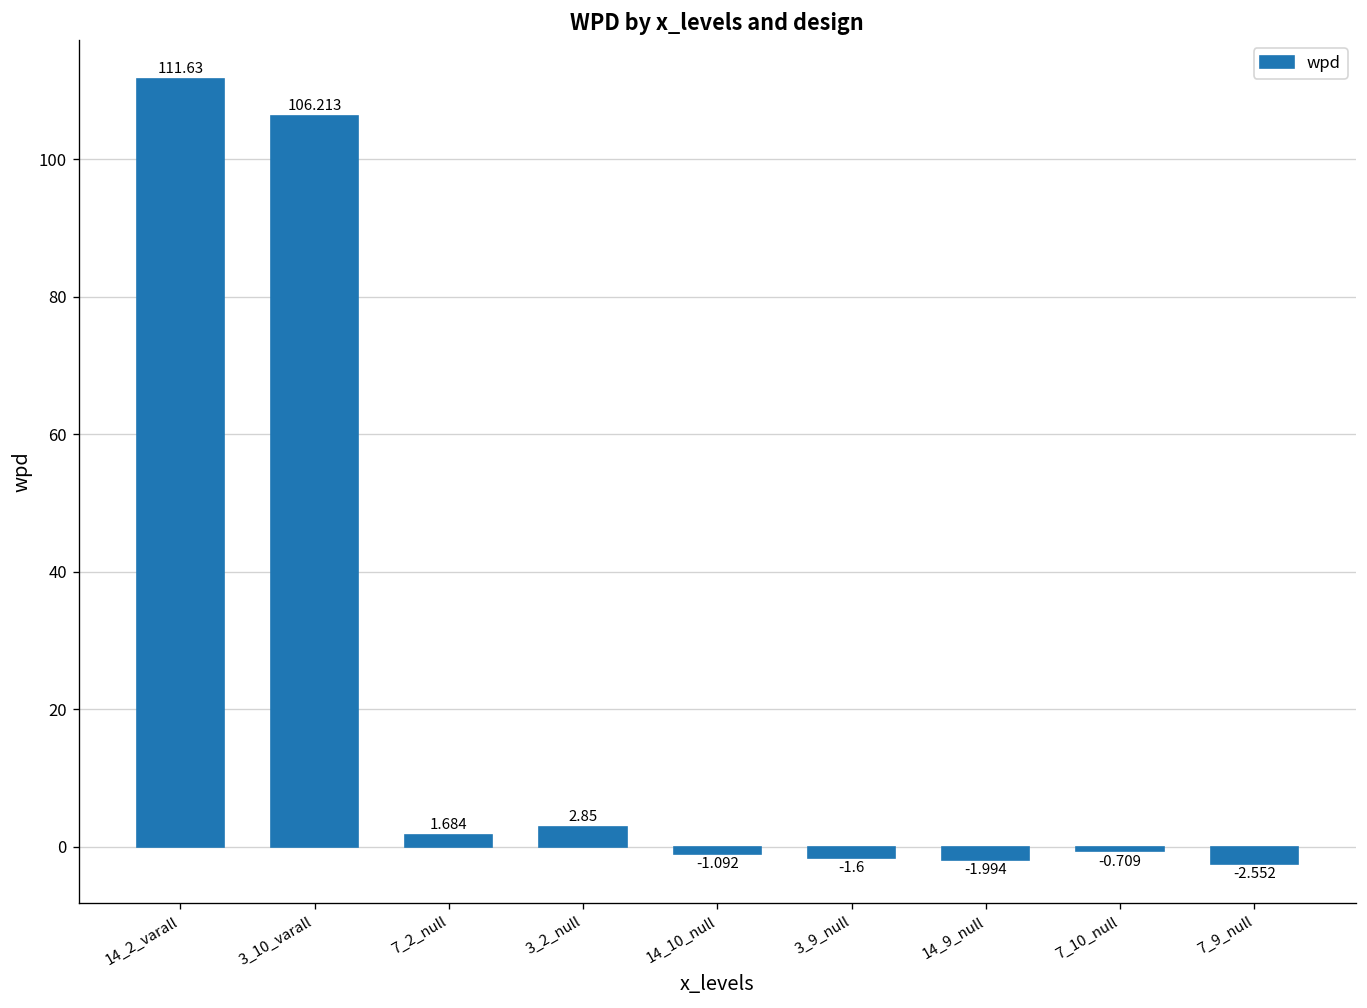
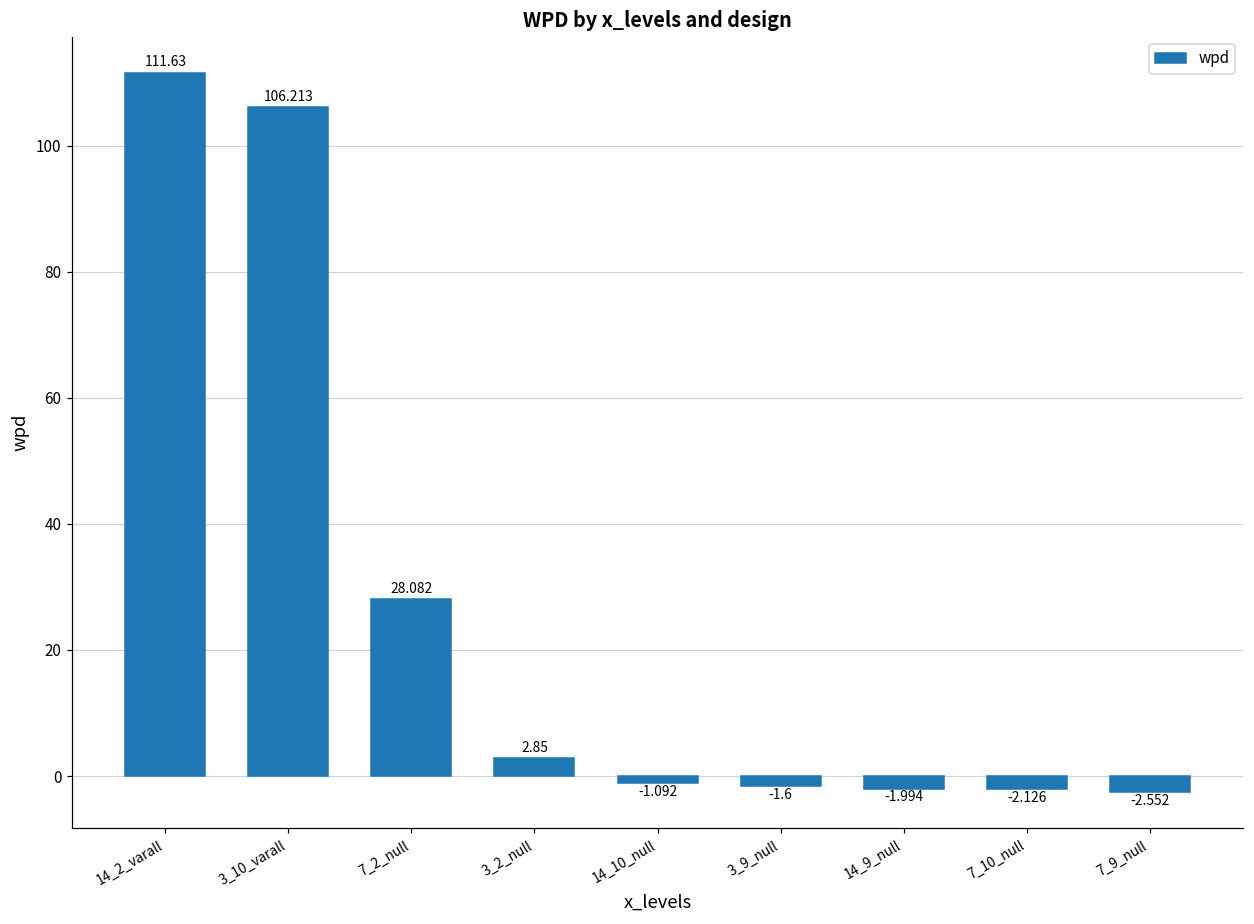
  {
    "14_2_varall": 111.63,
    "3_10_varall": 106.213,
-   "7_2_null": 1.684,
+   "7_2_null": 28.082,
    "3_2_null": 2.85,
    "14_10_null": -1.092,
    "3_9_null": -1.6,
    "14_9_null": -1.994,
-   "7_10_null": -0.709,
+   "7_10_null": -2.126,
    "7_9_null": -2.552
  }
